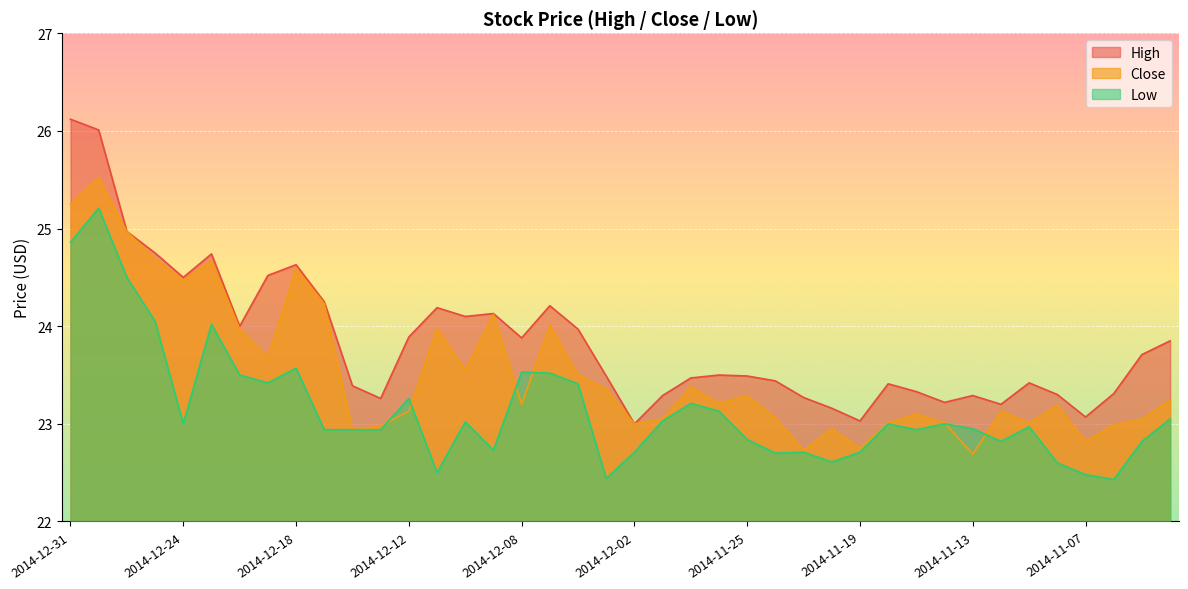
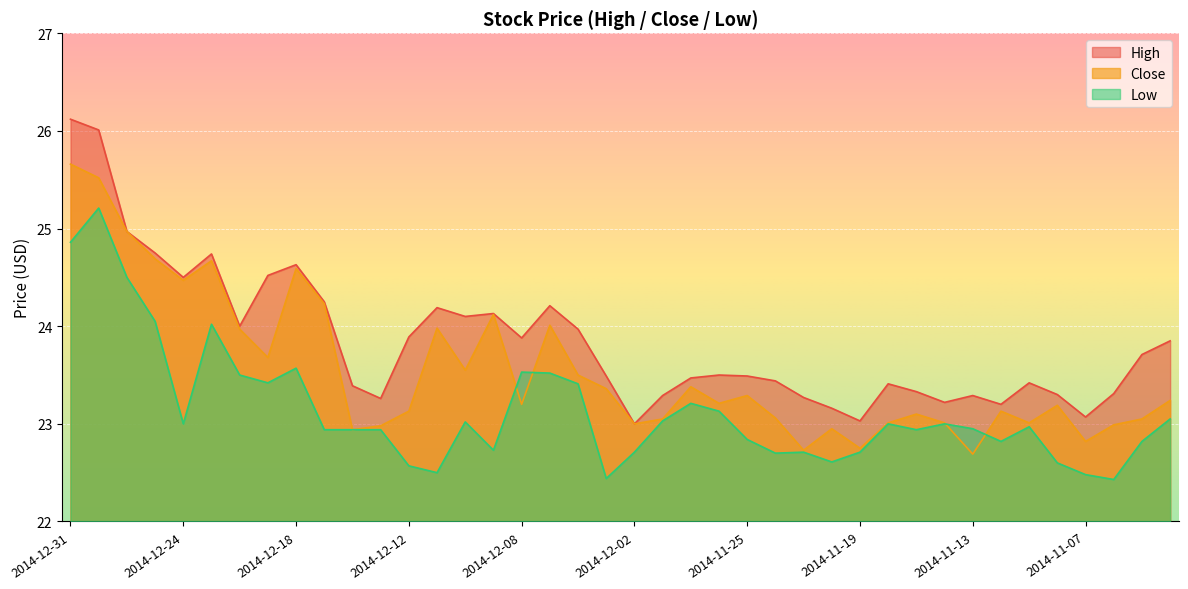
  {
    "High": {
      "2014-12-31": 26.1,
      "2014-12-24": 24.5,
      "2014-12-18": 24.6,
      "2014-12-12": 23.9,
      "2014-12-08": 23.9,
      "2014-11-25": 23.5,
      "2014-11-19": 23.0,
      "2014-11-13": 23.3,
      "2014-11-07": 23.1
    },
    "Close": {
-     "2014-12-31": 25.3,
+     "2014-12-31": 25.7,
      "2014-12-24": 24.5,
      "2014-12-18": 24.6,
      "2014-12-12": 23.1,
      "2014-12-08": 23.2,
      "2014-11-25": 23.3,
      "2014-11-19": 22.8,
      "2014-11-13": 22.7,
      "2014-11-07": 22.8
    },
    "Low": {
      "2014-12-31": 24.9,
      "2014-12-24": 23.0,
      "2014-12-18": 23.6,
-     "2014-12-12": 23.3,
+     "2014-12-12": 22.6,
      "2014-12-08": 23.5,
      "2014-12-02": 22.7,
      "2014-11-25": 22.8,
      "2014-11-19": 22.7,
      "2014-11-13": 23.0,
      "2014-11-07": 22.5
    }
  }
